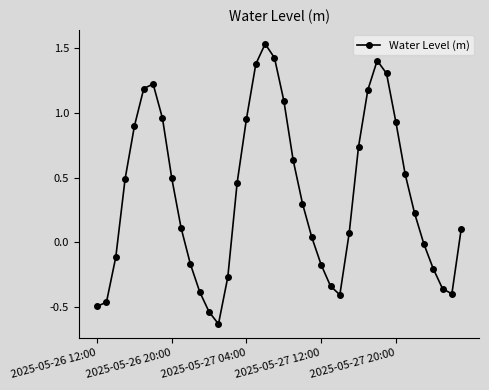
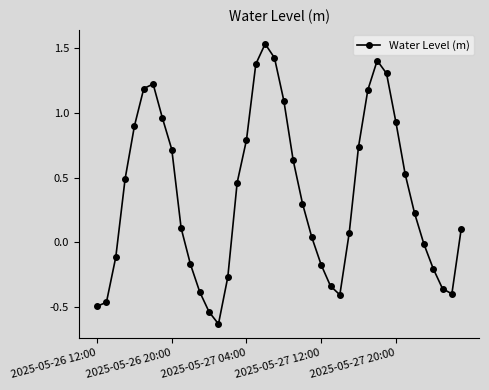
  {
    "2025-05-26 12:00": -0.49,
-   "2025-05-26 20:00": 0.49,
-   "2025-05-27 04:00": 0.96,
+   "2025-05-26 20:00": 0.72,
+   "2025-05-27 04:00": 0.79,
    "2025-05-27 12:00": -0.17,
    "2025-05-27 20:00": 0.93
  }
